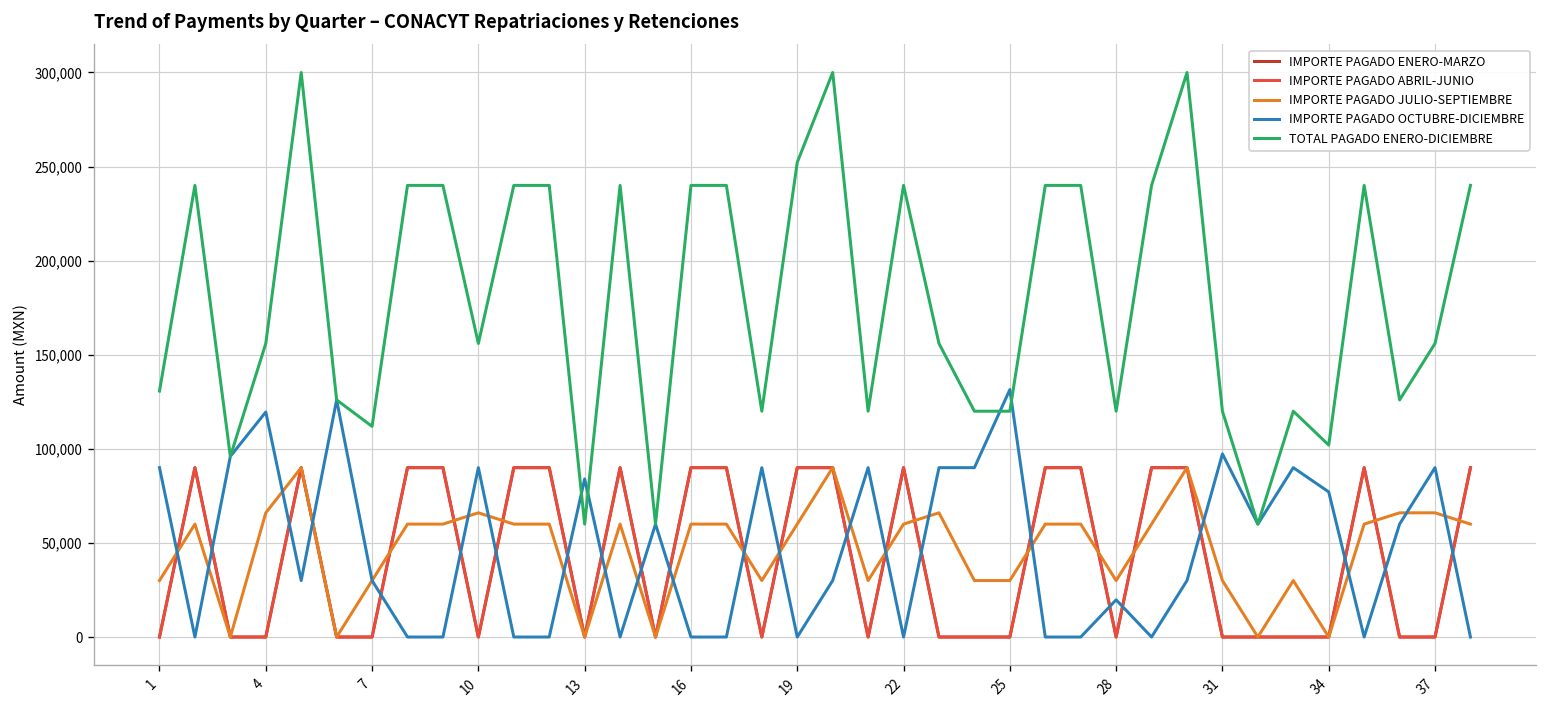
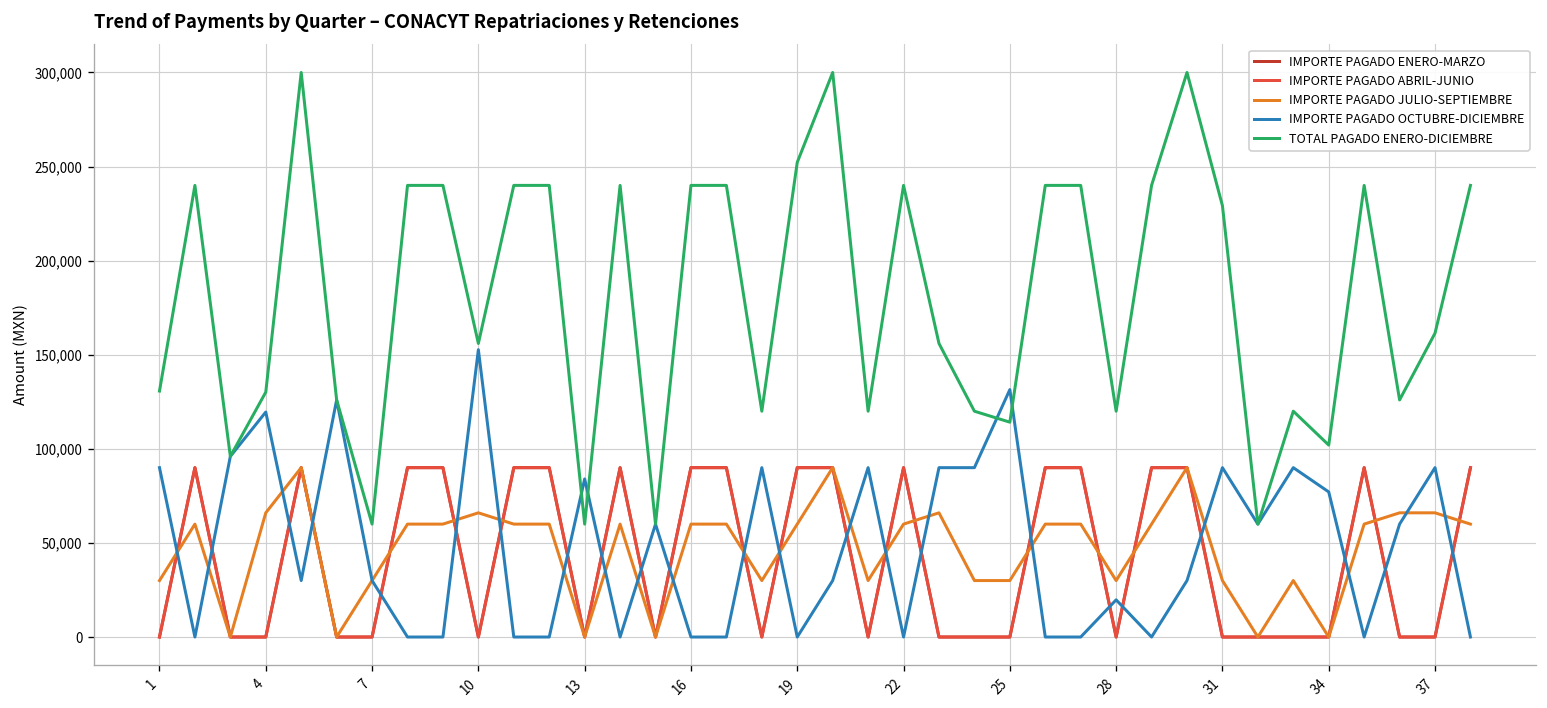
  {
    "IMPORTE PAGADO OCTUBRE-DICIEMBRE": {
      "1": "90,000",
      "4": "120,000",
-     "10": "90,000",
+     "10": "153,000",
      "13": "84,000",
      "16": "0",
      "19": "0",
      "22": "0",
      "25": "131,000",
      "28": "20,000",
-     "31": "97,000",
+     "31": "90,000",
      "34": "77,000",
      "37": "90,000"
    },
    "TOTAL PAGADO ENERO-DICIEMBRE": {
      "1": "131,000",
-     "4": "156,000",
-     "7": "112,000",
+     "4": "130,000",
+     "7": "60,000",
      "10": "156,000",
      "13": "60,000",
      "16": "240,000",
      "19": "252,000",
      "22": "240,000",
-     "25": "120,000",
+     "25": "114,000",
      "28": "120,000",
-     "31": "120,000",
+     "31": "229,000",
      "34": "102,000",
-     "37": "156,000"
+     "37": "161,000"
    }
  }
